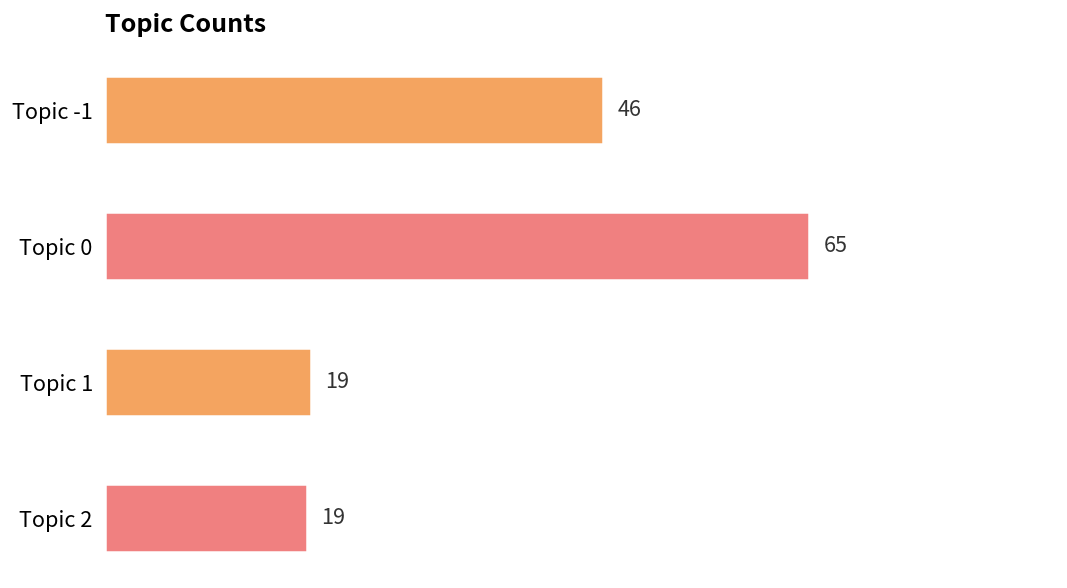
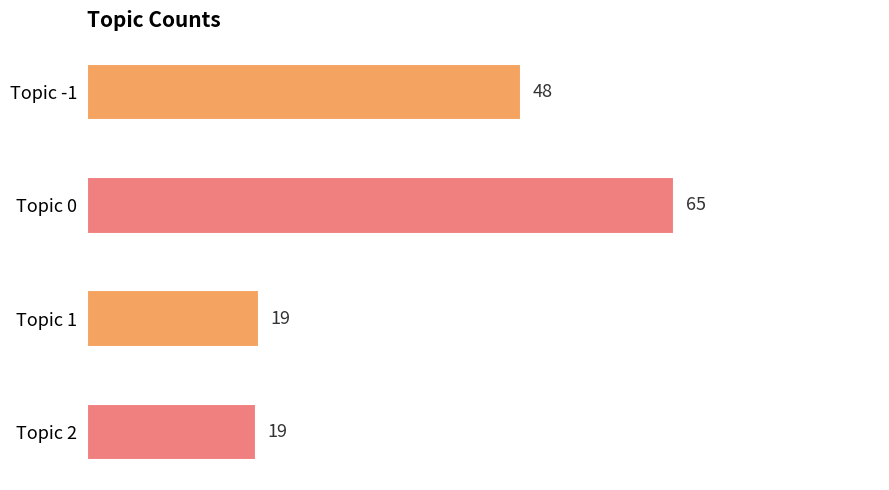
  {
-   "Topic -1": 46,
+   "Topic -1": 48,
    "Topic 0": 65,
    "Topic 1": 19,
    "Topic 2": 19
  }
